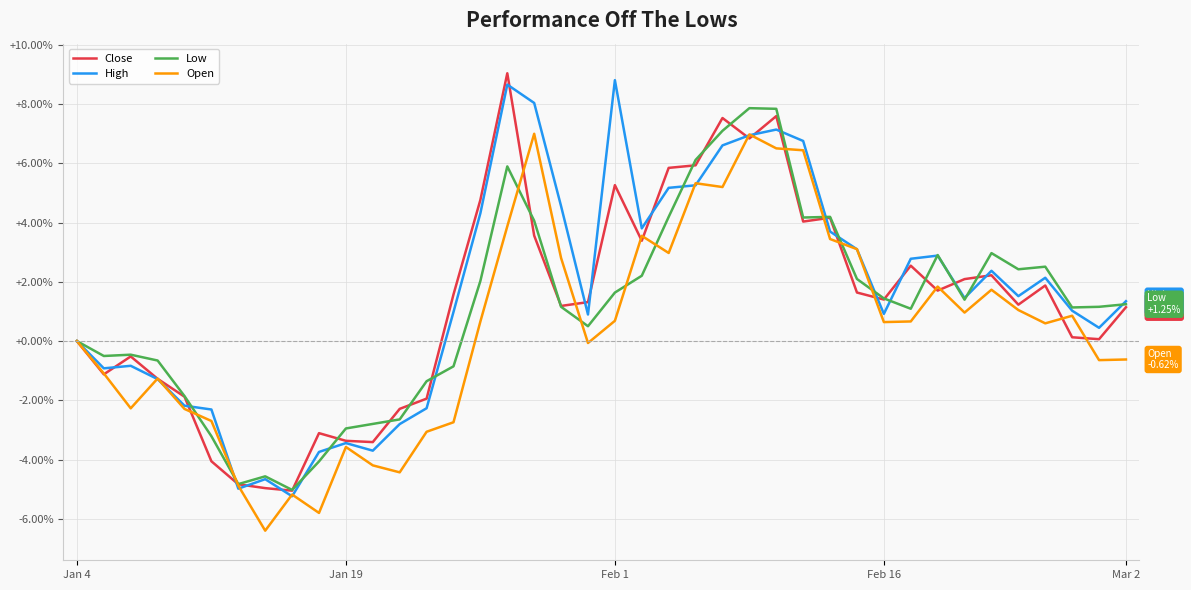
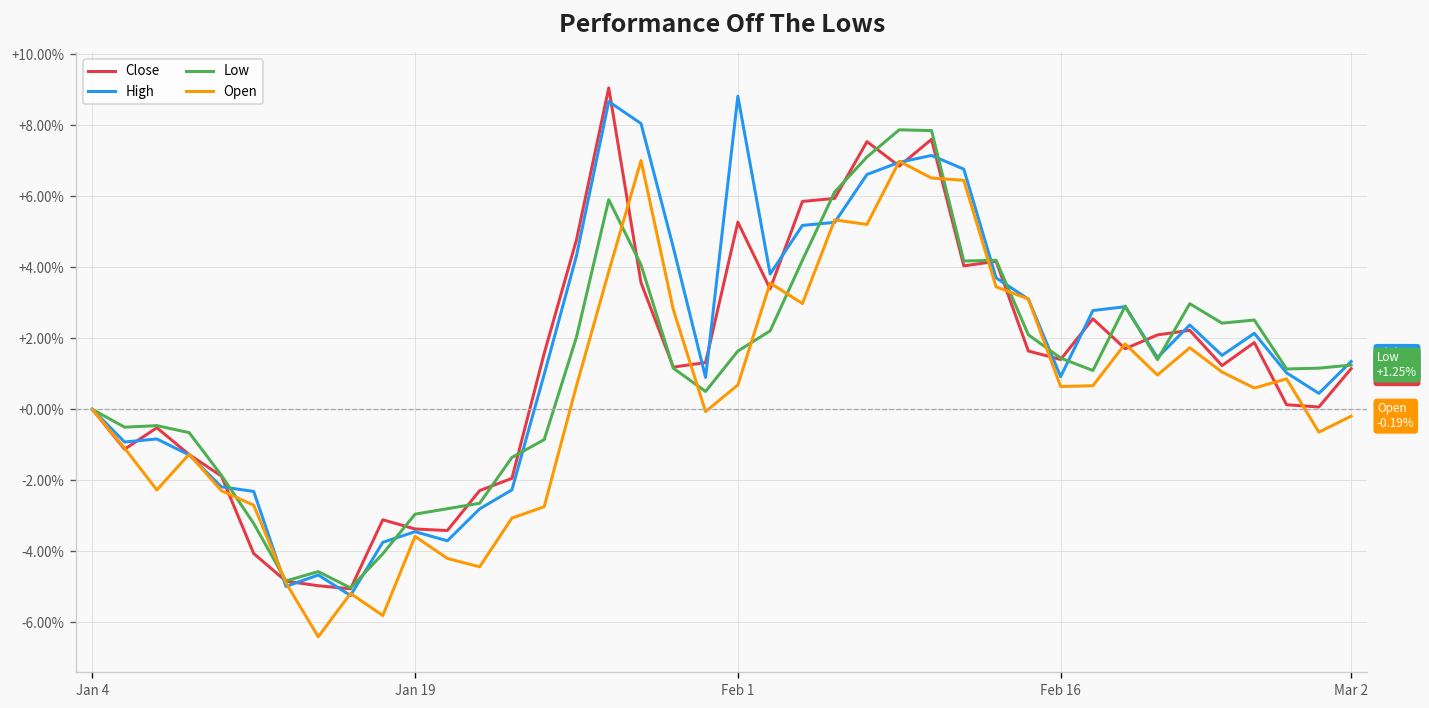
  {
    "Open": {
-     "Mar 2": "-0.62%"
+     "Mar 2": "-0.19%"
    }
  }
